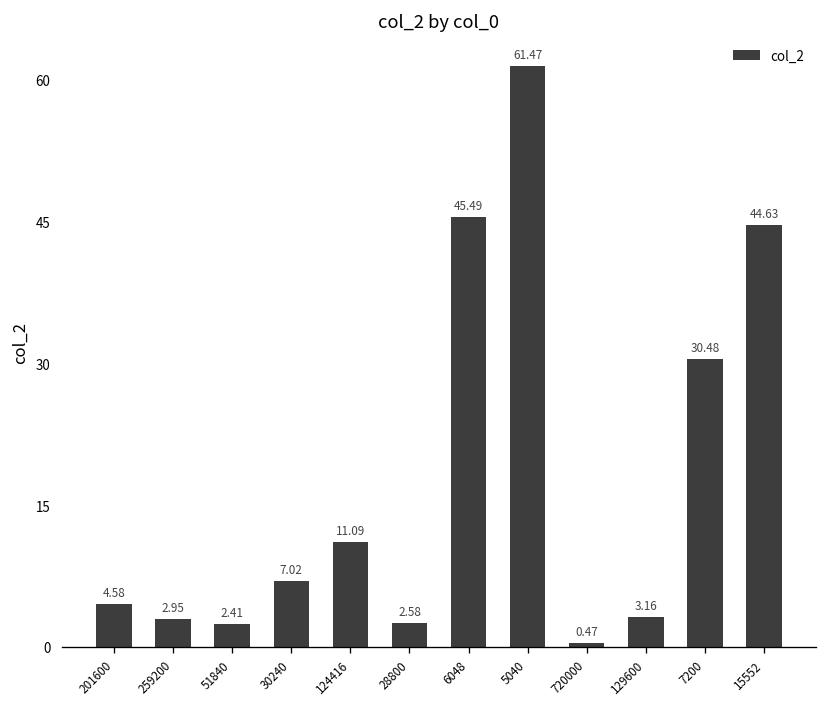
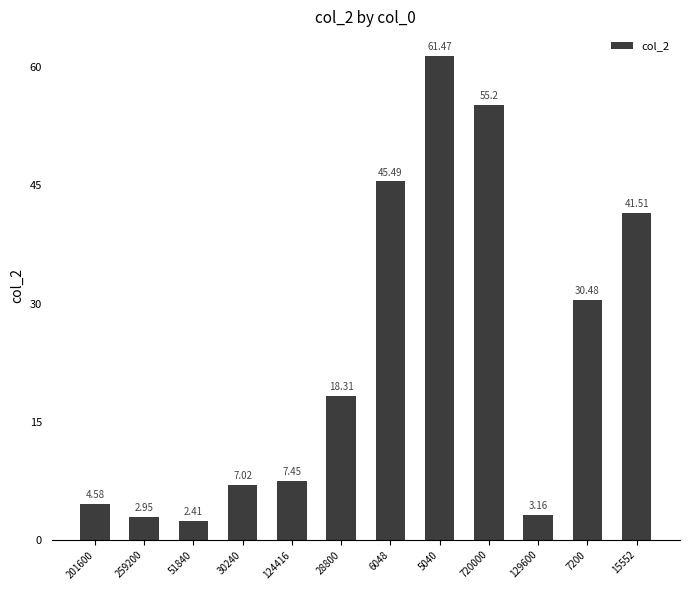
  {
    "201600": 4.58,
    "259200": 2.95,
    "51840": 2.41,
    "30240": 7.02,
-   "124416": 11.09,
-   "28800": 2.58,
+   "124416": 7.45,
+   "28800": 18.31,
    "6048": 45.49,
    "5040": 61.47,
-   "720000": 0.47,
+   "720000": 55.2,
    "129600": 3.16,
    "7200": 30.48,
-   "15552": 44.63
+   "15552": 41.51
  }
